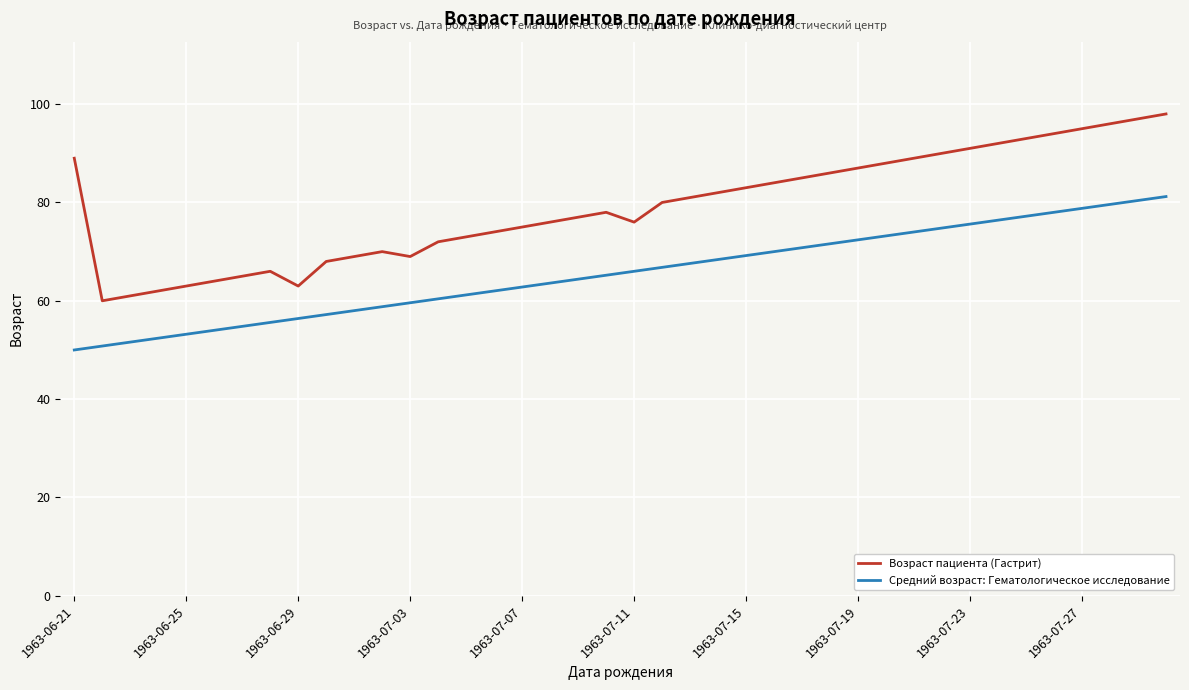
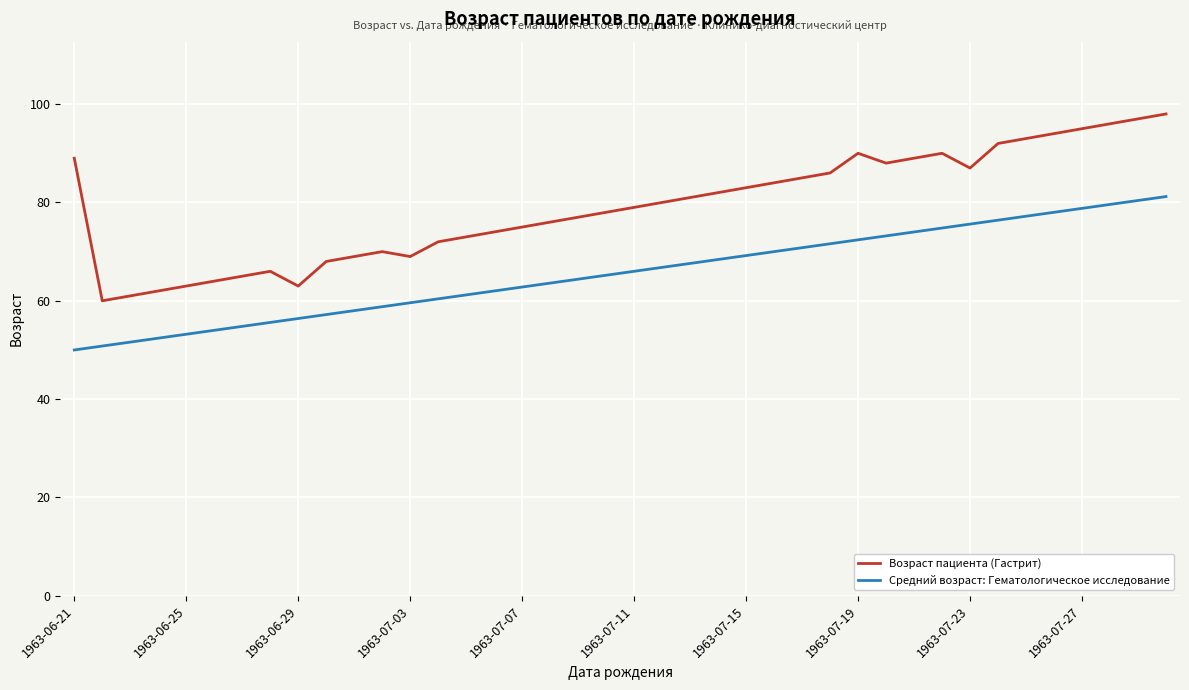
  {
    "Возраст пациента (Гастрит)": {
      "1963-06-21": 89,
      "1963-06-25": 63,
      "1963-06-29": 63,
      "1963-07-03": 69,
      "1963-07-07": 75,
-     "1963-07-11": 76,
+     "1963-07-11": 79,
      "1963-07-15": 83,
-     "1963-07-19": 87,
-     "1963-07-23": 91,
+     "1963-07-19": 90,
+     "1963-07-23": 87,
      "1963-07-27": 95
    },
    "Средний возраст: Гематологическое исследование": {
      "1963-06-21": 50,
      "1963-06-25": 53,
      "1963-06-29": 56,
      "1963-07-03": 60,
      "1963-07-07": 63,
      "1963-07-11": 66,
      "1963-07-15": 69,
      "1963-07-19": 72,
      "1963-07-23": 76,
      "1963-07-27": 79
    }
  }
